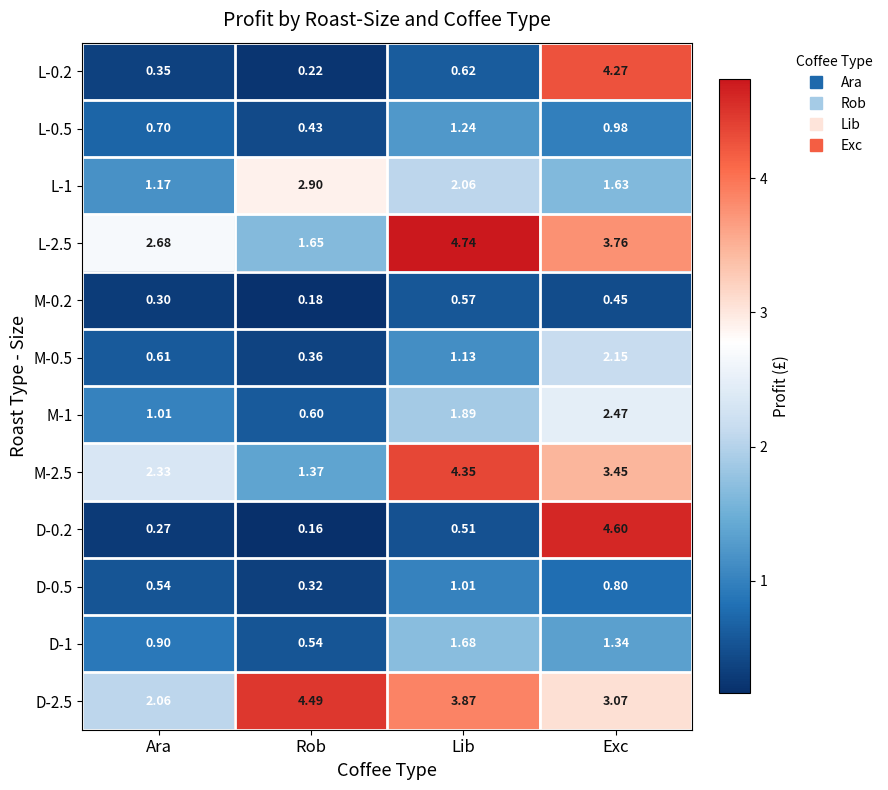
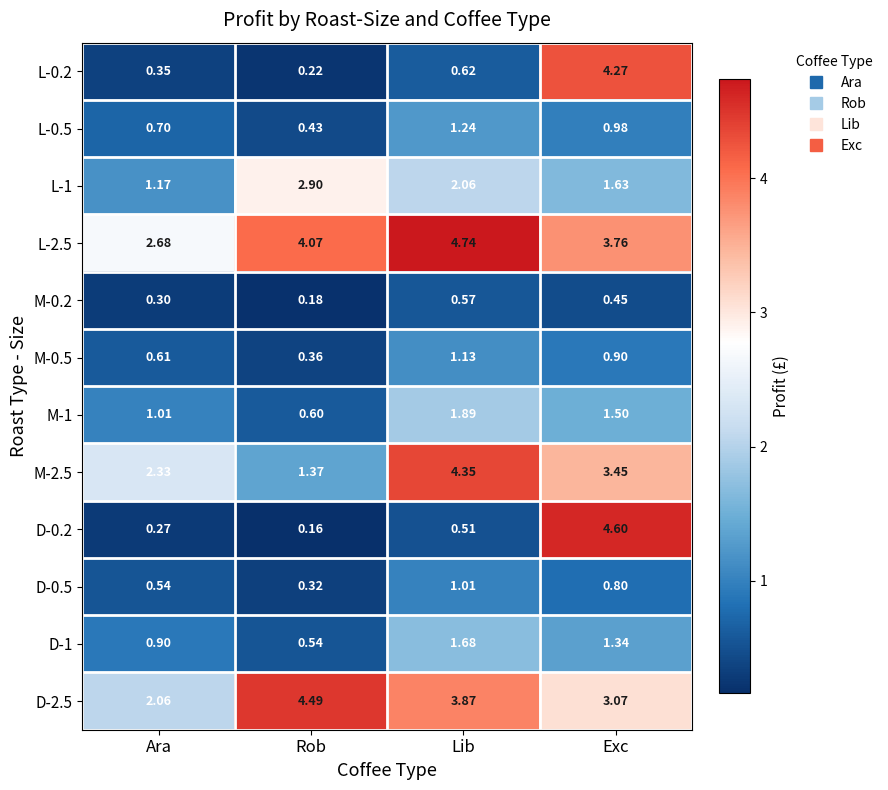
  {
    "L-0.2": {
      "Ara": 0.35,
      "Rob": 0.22,
      "Lib": 0.62,
      "Exc": 4.27
    },
    "L-0.5": {
      "Ara": 0.70,
      "Rob": 0.43,
      "Lib": 1.24,
      "Exc": 0.98
    },
    "L-1": {
      "Ara": 1.17,
      "Rob": 2.90,
      "Lib": 2.06,
      "Exc": 1.63
    },
    "L-2.5": {
      "Ara": 2.68,
-     "Rob": 1.65,
+     "Rob": 4.07,
      "Lib": 4.74,
      "Exc": 3.76
    },
    "M-0.2": {
      "Ara": 0.30,
      "Rob": 0.18,
      "Lib": 0.57,
      "Exc": 0.45
    },
    "M-0.5": {
      "Ara": 0.61,
      "Rob": 0.36,
      "Lib": 1.13,
-     "Exc": 2.15
+     "Exc": 0.90
    },
    "M-1": {
      "Ara": 1.01,
      "Rob": 0.60,
      "Lib": 1.89,
-     "Exc": 2.47
+     "Exc": 1.50
    },
    "M-2.5": {
      "Rob": 1.37,
      "Lib": 4.35,
      "Exc": 3.45
    },
    "D-0.2": {
      "Ara": 0.27,
      "Rob": 0.16,
      "Lib": 0.51,
      "Exc": 4.60
    },
    "D-0.5": {
      "Ara": 0.54,
      "Rob": 0.32,
      "Lib": 1.01,
      "Exc": 0.80
    },
    "D-1": {
      "Ara": 0.90,
      "Rob": 0.54,
      "Lib": 1.68,
      "Exc": 1.34
    },
    "D-2.5": {
      "Ara": 2.06,
      "Rob": 4.49,
      "Lib": 3.87,
      "Exc": 3.07
    }
  }
